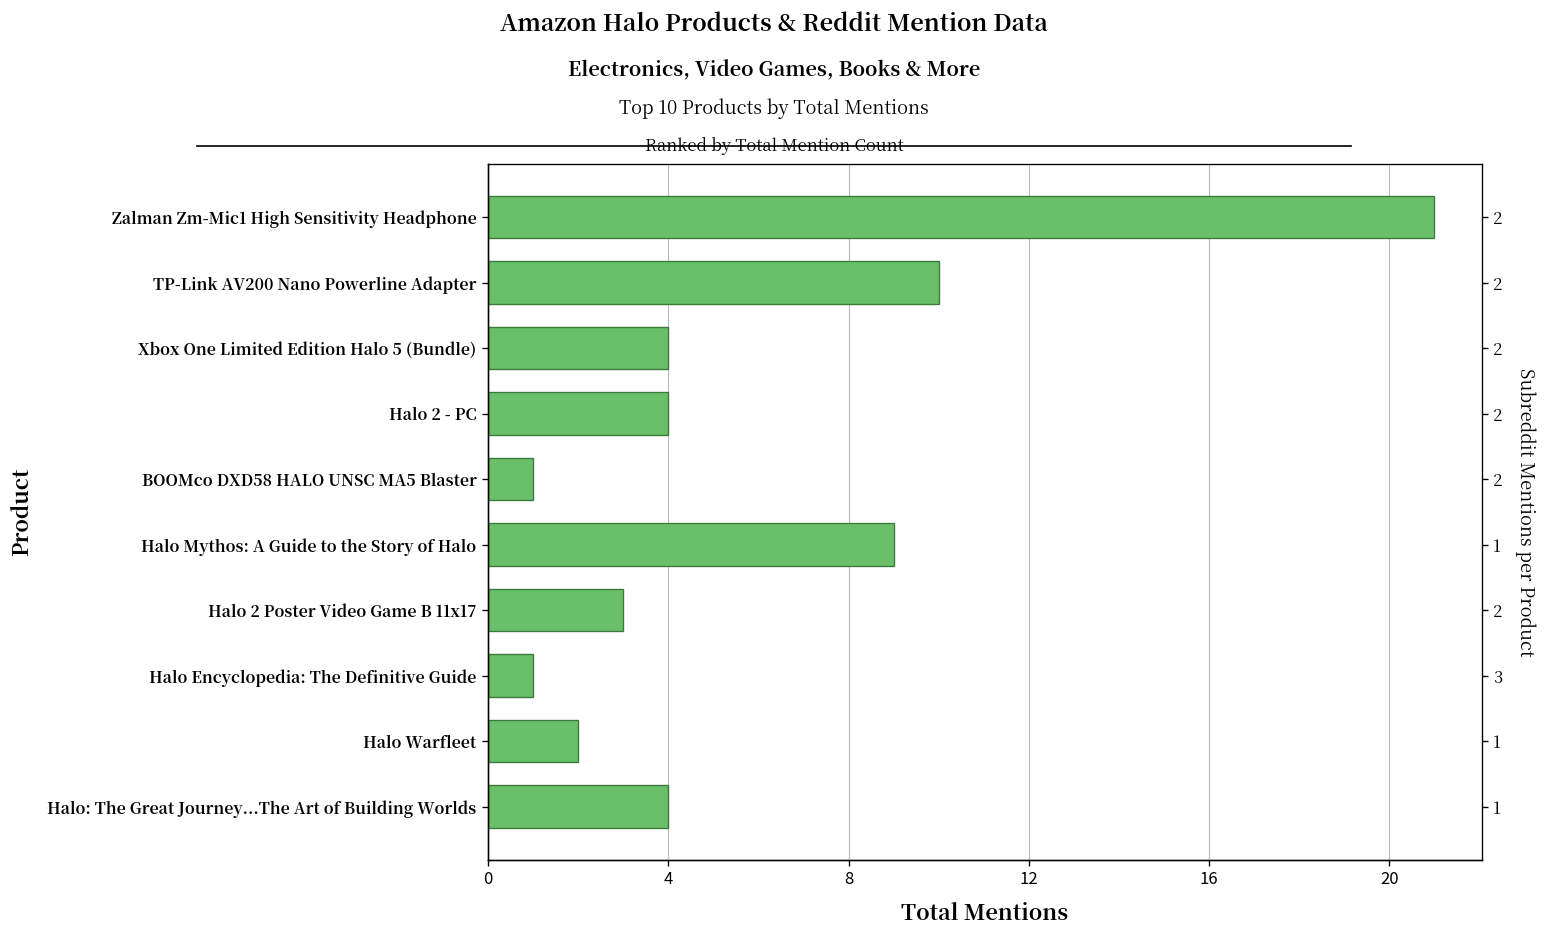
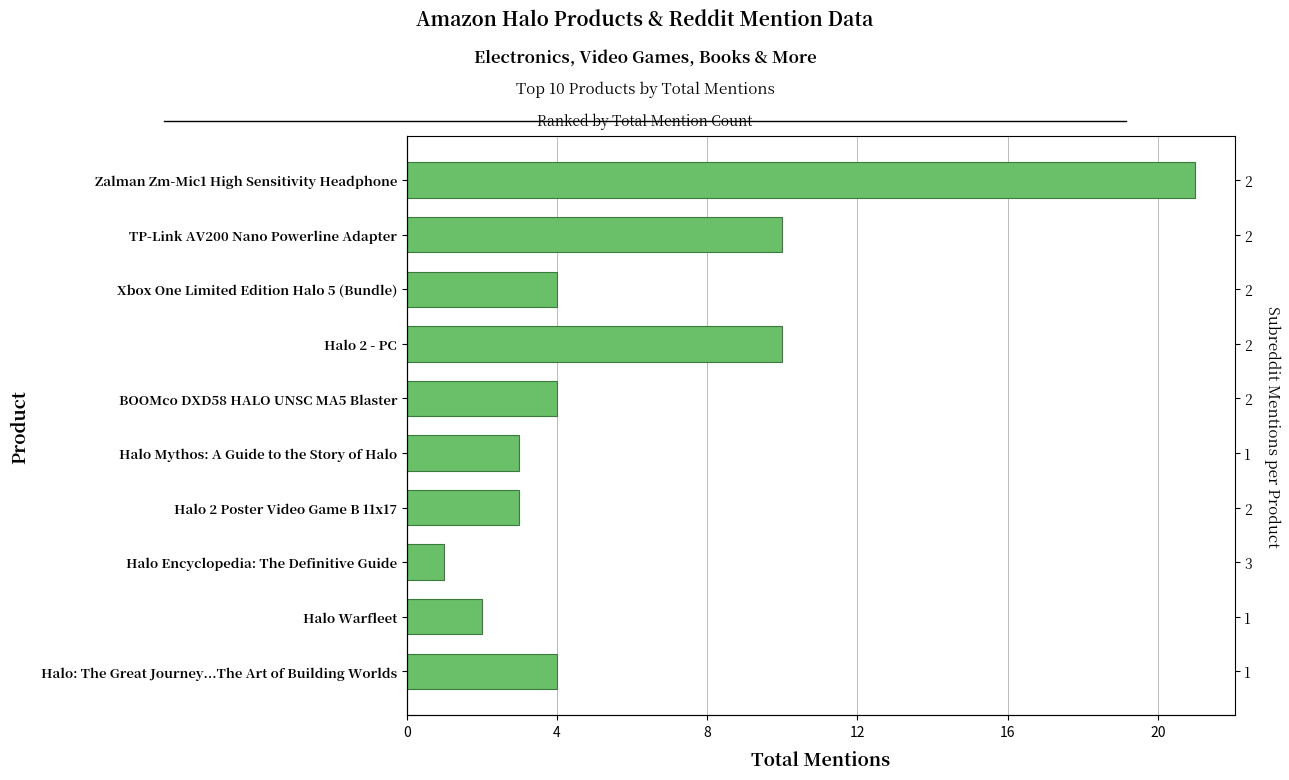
  {
    "Zalman Zm-Mic1 High Sensitivity Headphone": 21,
    "TP-Link AV200 Nano Powerline Adapter": 10,
    "Xbox One Limited Edition Halo 5 (Bundle)": 4,
-   "Halo 2 - PC": 4,
-   "BOOMco DXD58 HALO UNSC MA5 Blaster": 1,
-   "Halo Mythos: A Guide to the Story of Halo": 9,
+   "Halo 2 - PC": 10,
+   "BOOMco DXD58 HALO UNSC MA5 Blaster": 4,
+   "Halo Mythos: A Guide to the Story of Halo": 3,
    "Halo 2 Poster Video Game B 11x17": 3,
    "Halo Encyclopedia: The Definitive Guide": 1,
    "Halo Warfleet": 2,
    "Halo: The Great Journey...The Art of Building Worlds": 4
  }
